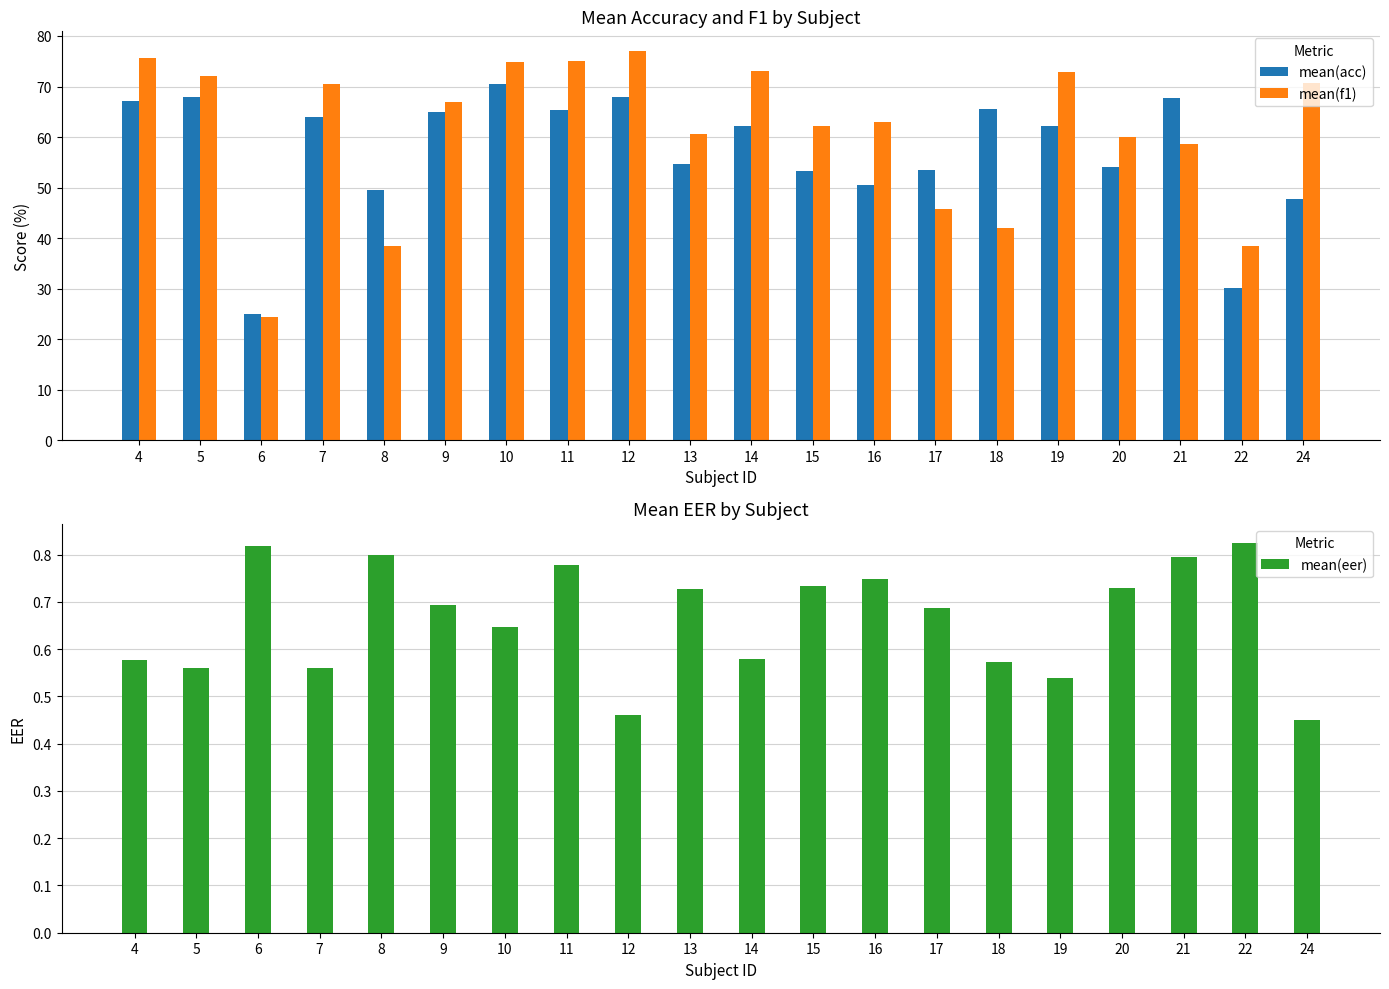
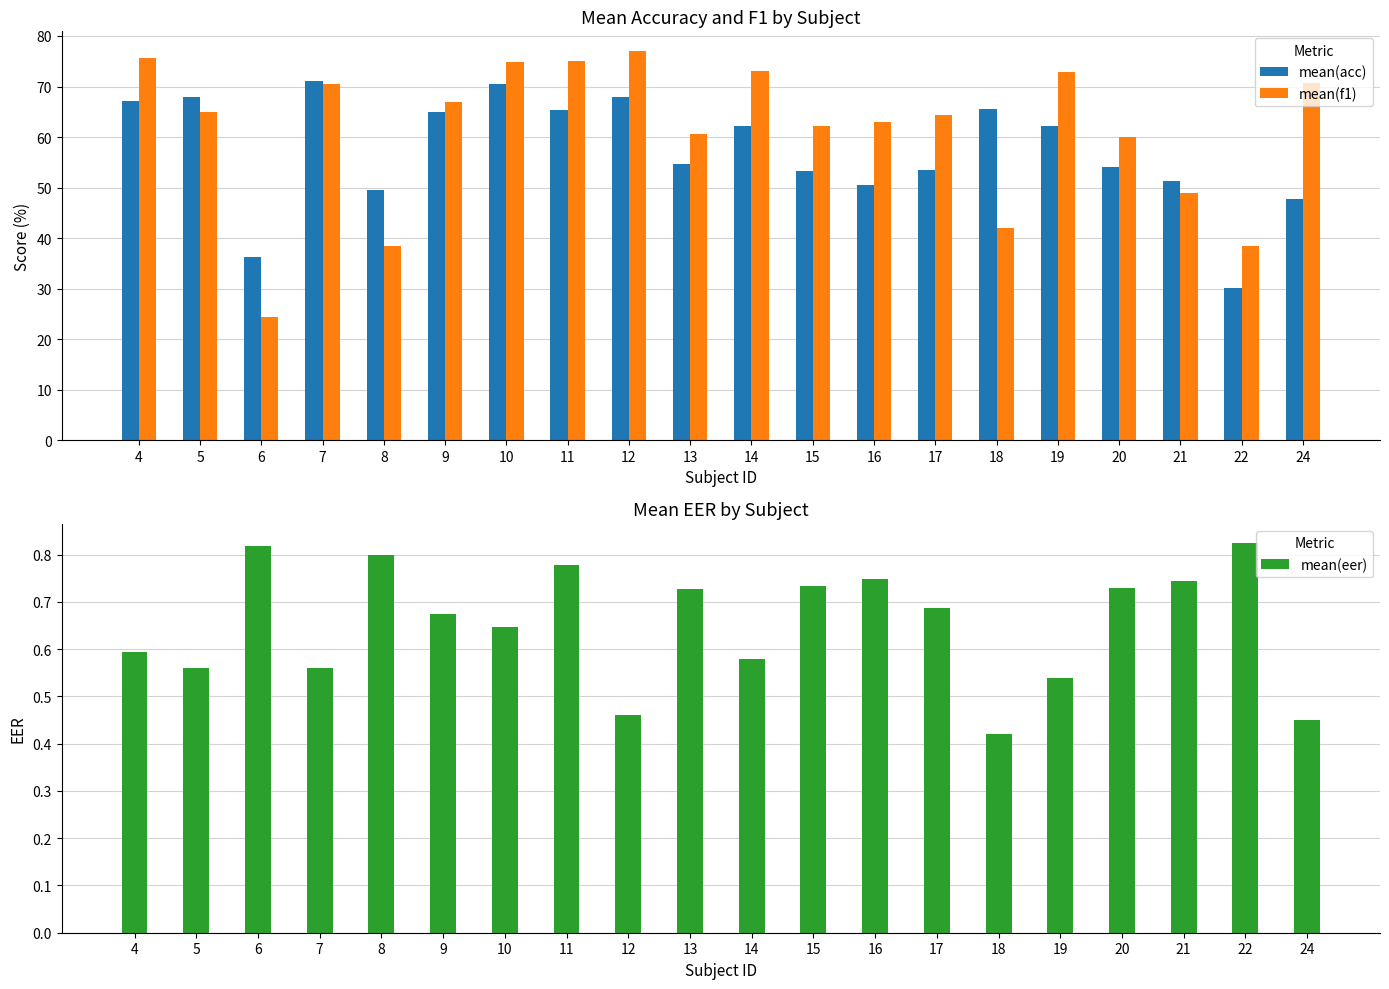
  {
    "Mean Accuracy and F1 by Subject": {
      "mean(acc)": {
        "4": 67,
        "5": 68,
-       "6": 25,
-       "7": 64,
+       "6": 36,
+       "7": 71,
        "8": 50,
        "9": 65,
        "10": 71,
        "11": 65,
        "12": 68,
        "13": 55,
        "14": 62,
        "15": 53,
        "16": 51,
        "17": 54,
        "18": 66,
        "19": 62,
        "20": 54,
-       "21": 68,
+       "21": 51,
        "22": 30,
        "24": 48
      },
      "mean(f1)": {
        "4": 76,
-       "5": 72,
+       "5": 65,
        "6": 24,
        "7": 70,
        "8": 39,
        "9": 67,
        "10": 75,
        "11": 75,
        "12": 77,
        "13": 61,
        "14": 73,
        "15": 62,
        "16": 63,
-       "17": 46,
+       "17": 64,
        "18": 42,
        "19": 73,
        "20": 60,
-       "21": 59,
+       "21": 49,
        "22": 39
      }
    },
    "Mean EER by Subject": {
-     "4": 0.58,
+     "4": 0.59,
      "5": 0.56,
      "6": 0.82,
      "7": 0.56,
      "8": 0.80,
-     "9": 0.69,
+     "9": 0.68,
      "10": 0.65,
      "11": 0.78,
      "12": 0.46,
      "13": 0.73,
      "14": 0.58,
      "15": 0.73,
      "16": 0.75,
      "17": 0.69,
-     "18": 0.57,
+     "18": 0.42,
      "19": 0.54,
      "20": 0.73,
-     "21": 0.79,
+     "21": 0.74,
      "22": 0.82,
      "24": 0.45
    }
  }
